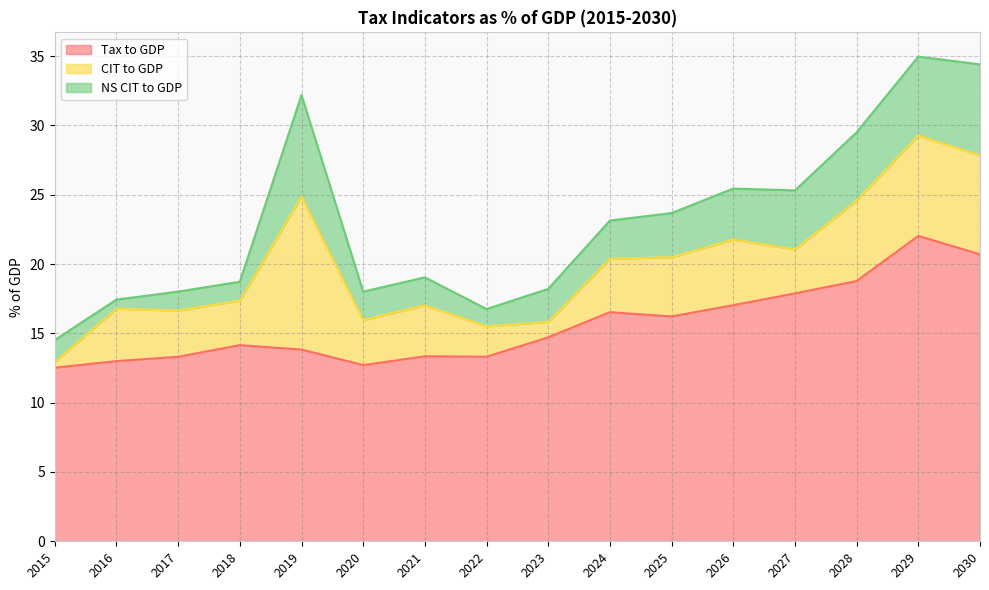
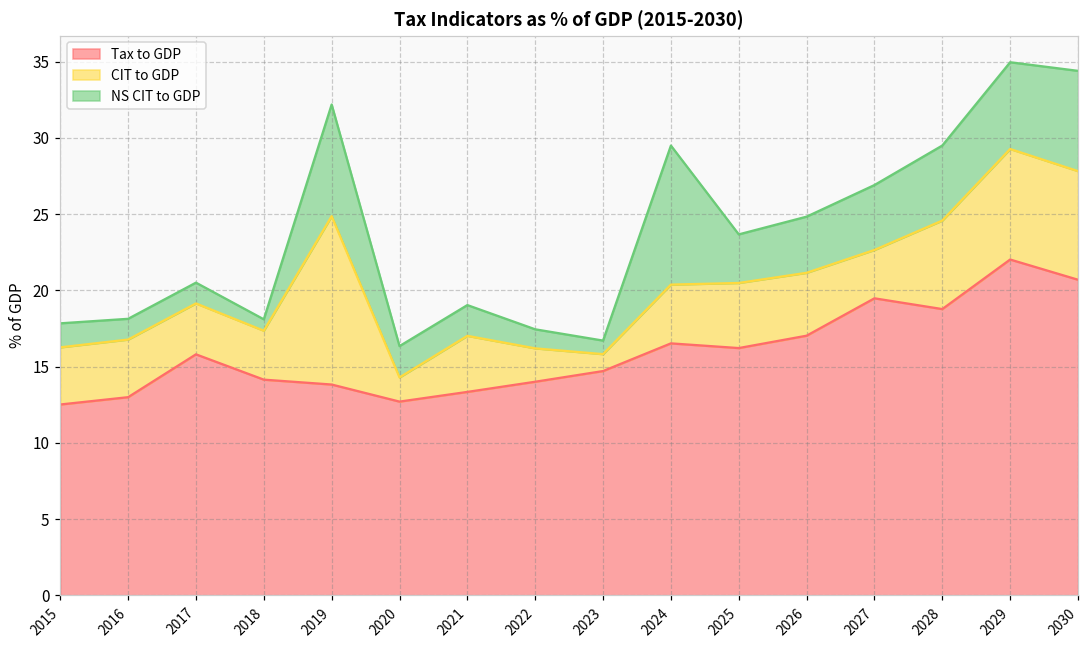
  {
    "Tax to GDP": {
      "2015": 12.5,
      "2016": 13.0,
-     "2017": 13.3,
+     "2017": 15.8,
      "2018": 14.2,
      "2019": 13.8,
      "2020": 12.7,
      "2021": 13.3,
-     "2022": 13.3,
+     "2022": 14.0,
      "2023": 14.7,
      "2024": 16.5,
      "2025": 16.2,
      "2026": 17.0,
-     "2027": 17.9,
+     "2027": 19.5,
      "2028": 18.8,
      "2029": 22.0,
      "2030": 20.7
    },
    "CIT to GDP": {
-     "2015": 0.4,
+     "2015": 3.7,
      "2016": 3.8,
      "2017": 3.3,
      "2018": 3.2,
      "2019": 11.0,
-     "2020": 3.2,
+     "2020": 1.6,
      "2021": 3.7,
      "2022": 2.2,
      "2023": 1.1,
      "2024": 3.9,
      "2025": 4.3,
-     "2026": 4.7,
+     "2026": 4.1,
      "2027": 3.2,
      "2028": 5.8,
      "2029": 7.2,
      "2030": 7.1
    },
    "NS CIT to GDP": {
      "2015": 1.6,
-     "2016": 0.7,
+     "2016": 1.4,
      "2017": 1.4,
-     "2018": 1.4,
+     "2018": 0.7,
      "2019": 7.3,
      "2020": 2.1,
      "2021": 2.0,
      "2022": 1.2,
-     "2023": 2.4,
-     "2024": 2.8,
+     "2023": 0.9,
+     "2024": 9.1,
      "2025": 3.2,
      "2026": 3.7,
      "2027": 4.3,
      "2028": 4.9,
      "2029": 5.7,
      "2030": 6.6
    }
  }
